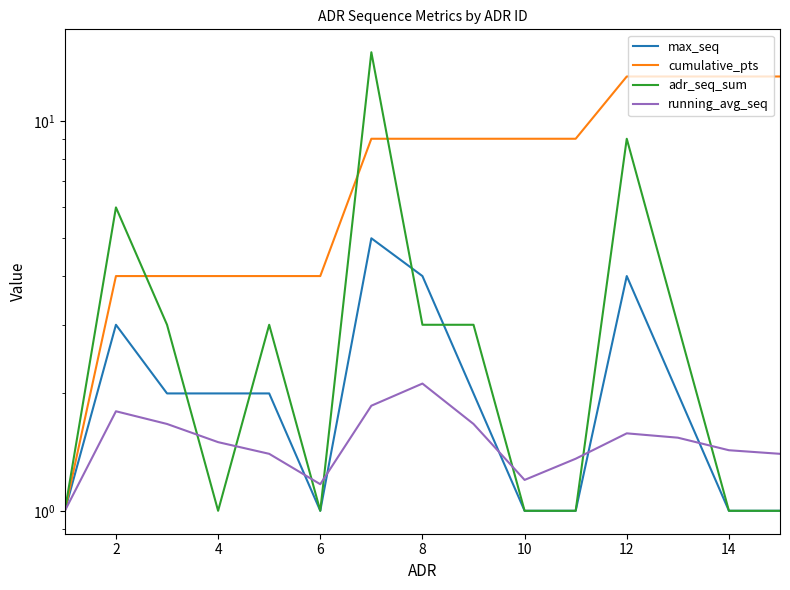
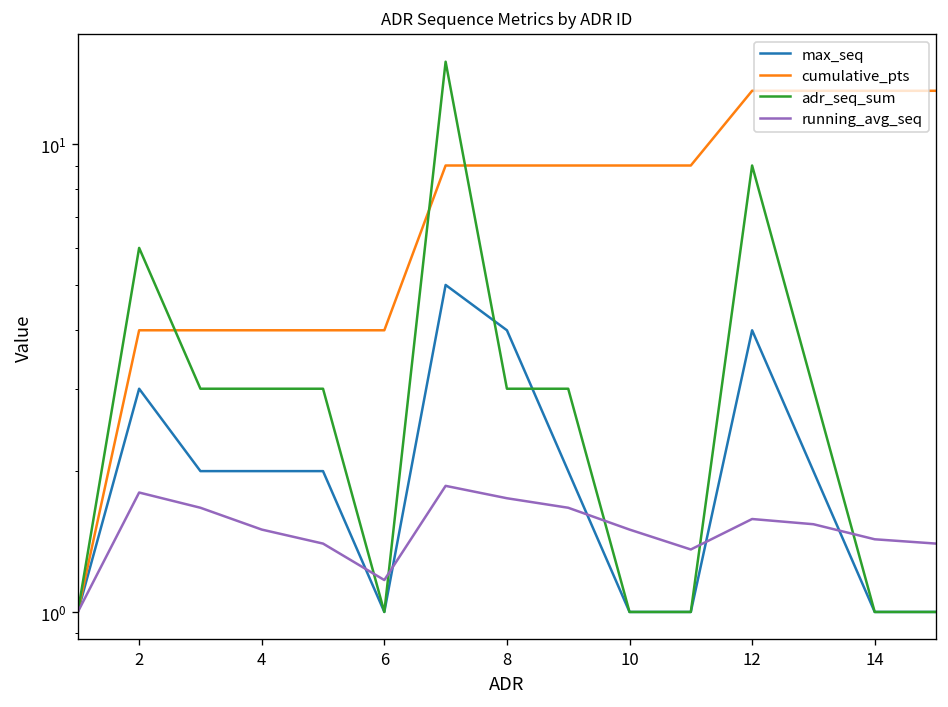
  {
    "max_seq": {
      "2": 3.0,
      "4": 2.0,
      "8": 4.0,
      "12": 4.0
    },
    "cumulative_pts": {
      "2": 4.0,
      "4": 4.0,
      "6": 4.0,
      "8": 9.0,
      "10": 9.0,
      "12": 13.0
    },
    "adr_seq_sum": {
      "2": 6,
-     "4": 1,
+     "4": 3,
      "8": 3,
      "12": 9
    },
    "running_avg_seq": {
      "2": 1.8,
      "4": 1.5,
      "6": 1.17,
-     "8": 2.1,
-     "10": 1.2,
+     "8": 1.8,
+     "10": 1.5,
      "12": 1.6,
      "14": 1.43
    }
  }
